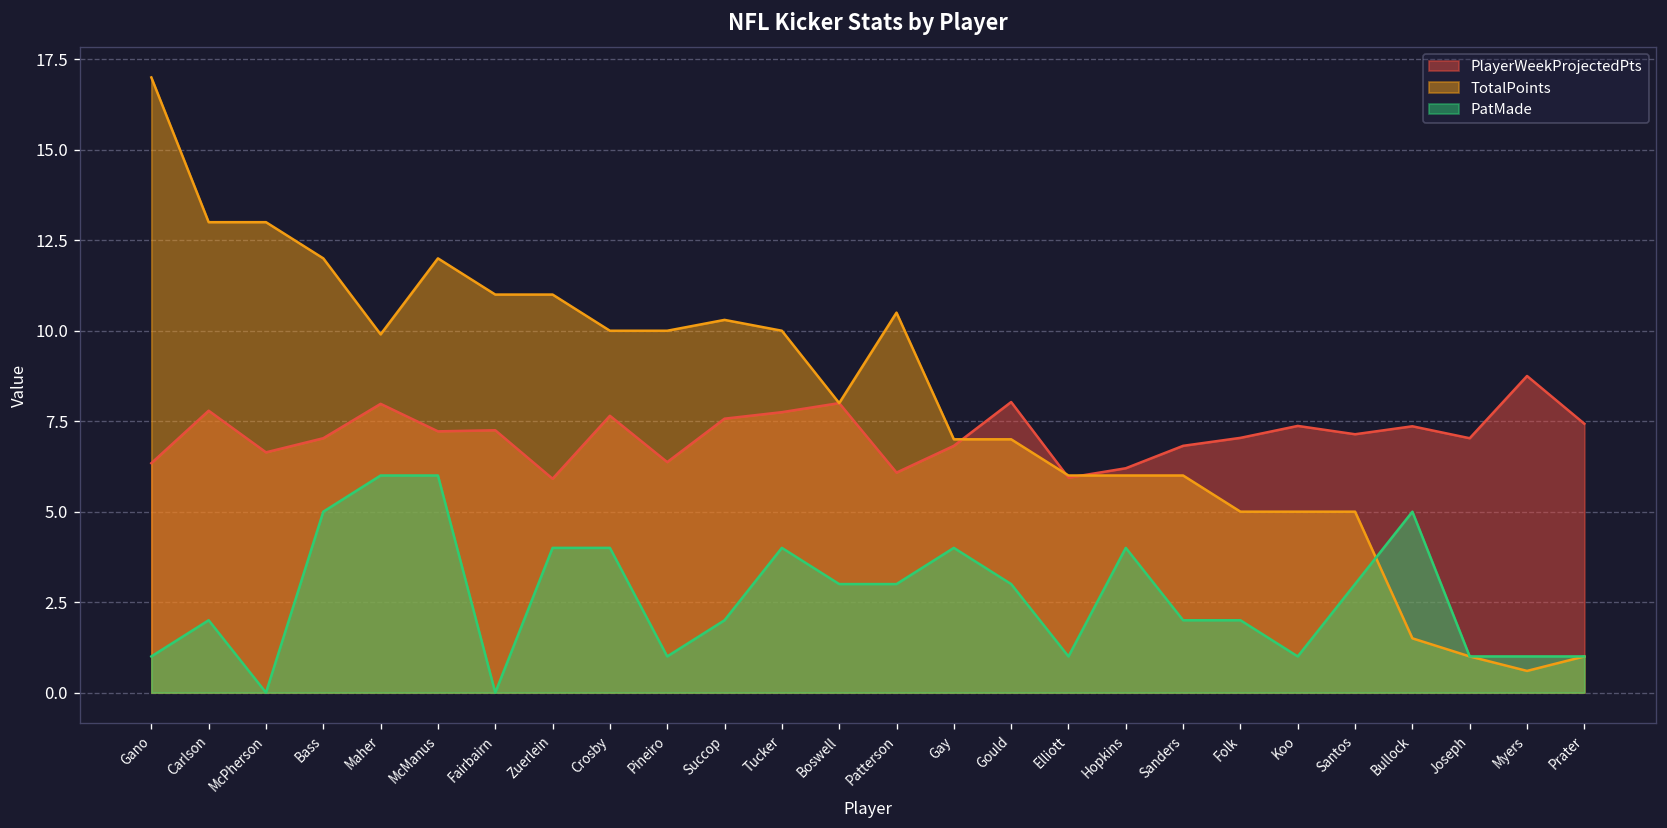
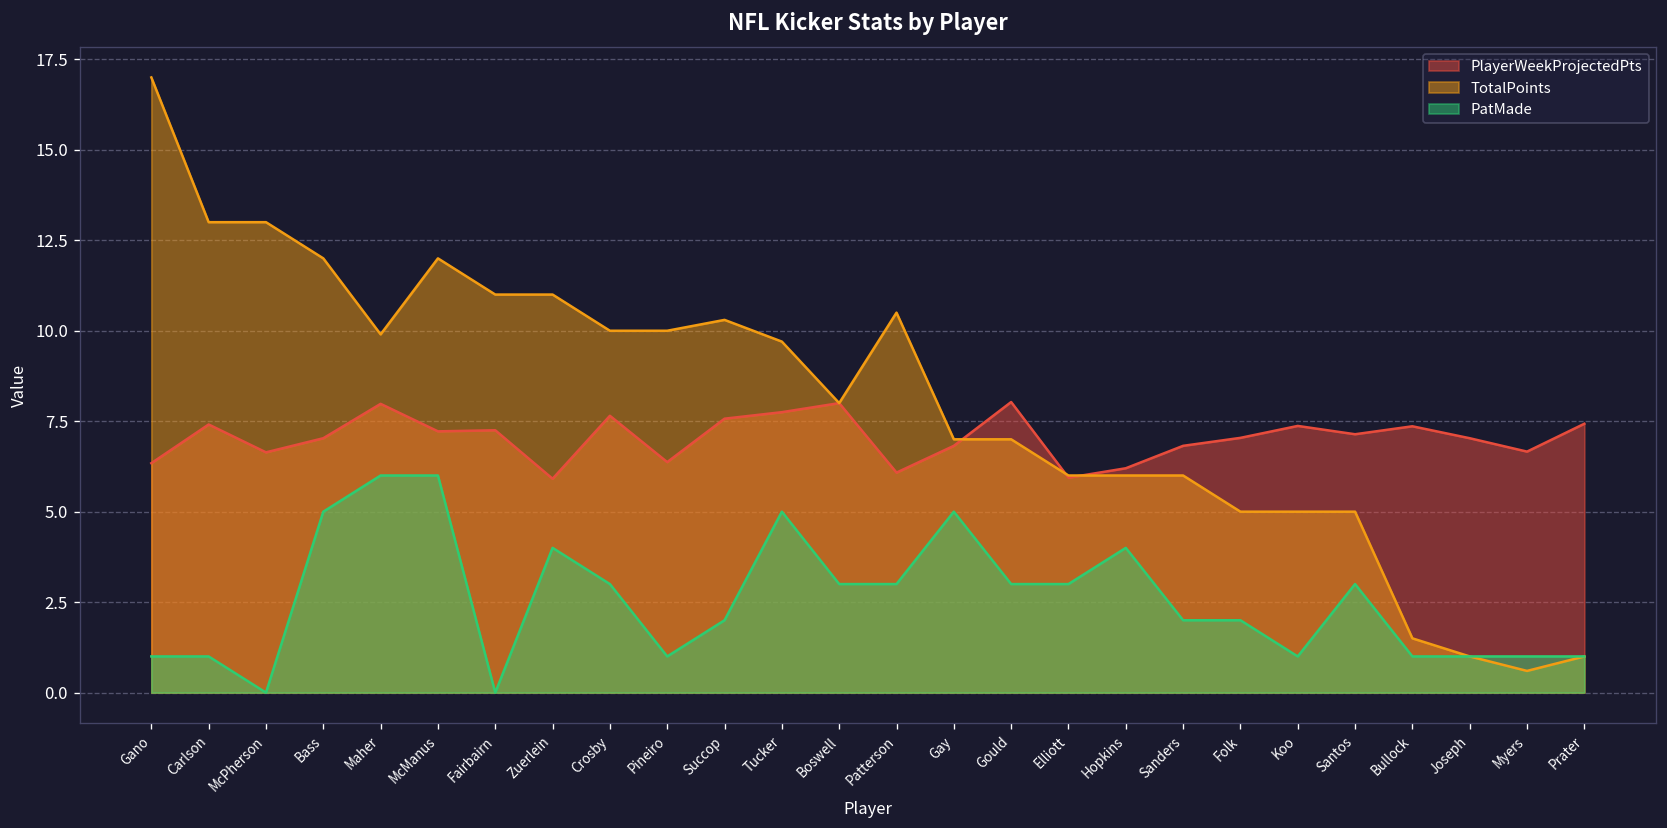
  {
    "PlayerWeekProjectedPts": {
      "Gano": 6.3,
-     "Carlson": 7.8,
+     "Carlson": 7.4,
      "McPherson": 6.6,
      "Bass": 7.0,
      "Maher": 8.0,
      "McManus": 7.2,
      "Fairbairn": 7.3,
      "Zuerlein": 5.9,
      "Crosby": 7.7,
      "Pineiro": 6.4,
      "Succop": 7.6,
      "Tucker": 7.8,
      "Patterson": 6.1,
      "Gay": 6.8,
      "Gould": 8.0,
      "Hopkins": 6.2,
      "Sanders": 6.8,
      "Folk": 7.0,
      "Koo": 7.4,
      "Santos": 7.1,
      "Bullock": 7.4,
      "Joseph": 7.0,
-     "Myers": 8.8,
+     "Myers": 6.7,
      "Prater": 7.4
    },
    "TotalPoints": {
      "Gano": 17.0,
      "Carlson": 13.0,
      "McPherson": 13.0,
      "Bass": 12.0,
      "Maher": 9.9,
      "McManus": 12.0,
      "Fairbairn": 11.0,
      "Zuerlein": 11.0,
      "Crosby": 10.0,
      "Pineiro": 10.0,
      "Succop": 10.3,
-     "Tucker": 10.0,
+     "Tucker": 9.7,
      "Patterson": 10.5,
      "Gay": 7.0,
      "Gould": 7.0,
      "Hopkins": 6.0,
      "Sanders": 6.0,
      "Folk": 5.0,
      "Koo": 5.0,
      "Santos": 5.0,
      "Bullock": 1.5,
      "Myers": 0.6
    },
    "PatMade": {
      "Gano": 1,
-     "Carlson": 2,
+     "Carlson": 1,
      "McPherson": 0,
      "Bass": 5,
      "Maher": 6,
      "McManus": 6,
      "Fairbairn": 0,
      "Zuerlein": 4,
-     "Crosby": 4,
+     "Crosby": 3,
      "Pineiro": 1,
      "Succop": 2,
-     "Tucker": 4,
+     "Tucker": 5,
      "Boswell": 3,
      "Patterson": 3,
-     "Gay": 4,
+     "Gay": 5,
      "Gould": 3,
-     "Elliott": 1,
+     "Elliott": 3,
      "Hopkins": 4,
      "Sanders": 2,
      "Folk": 2,
      "Koo": 1,
      "Santos": 3,
-     "Bullock": 5,
+     "Bullock": 1,
      "Myers": 1
    }
  }
